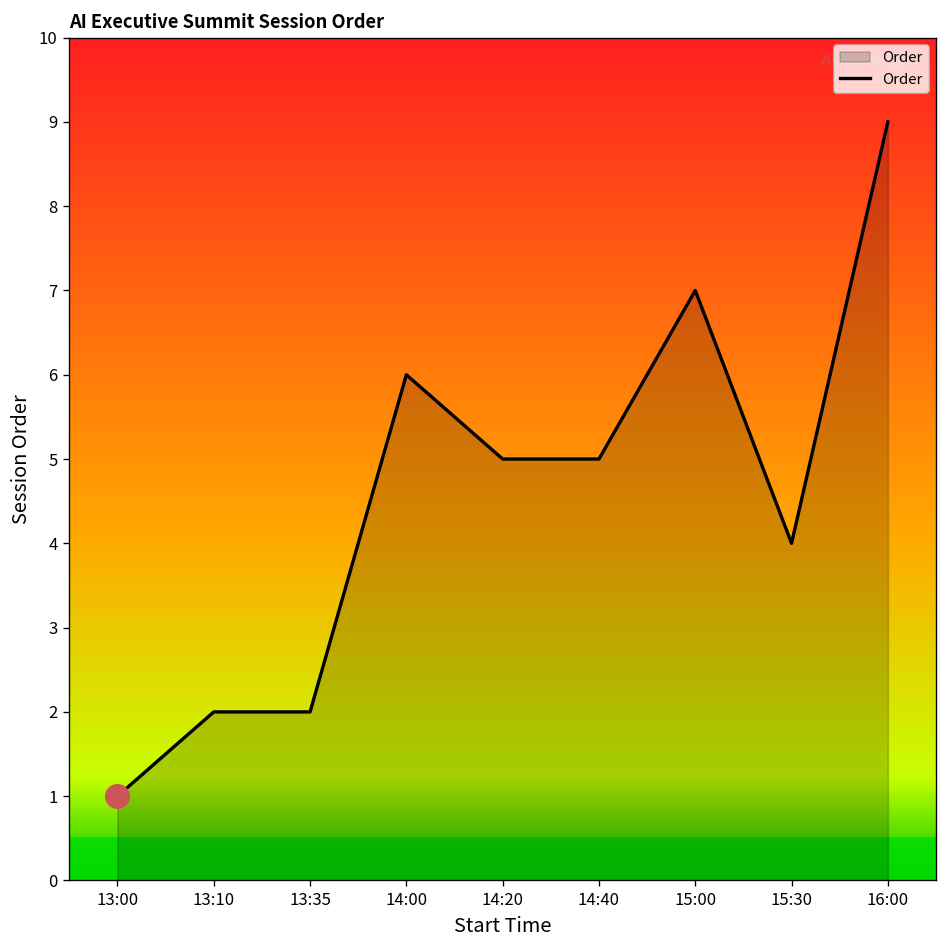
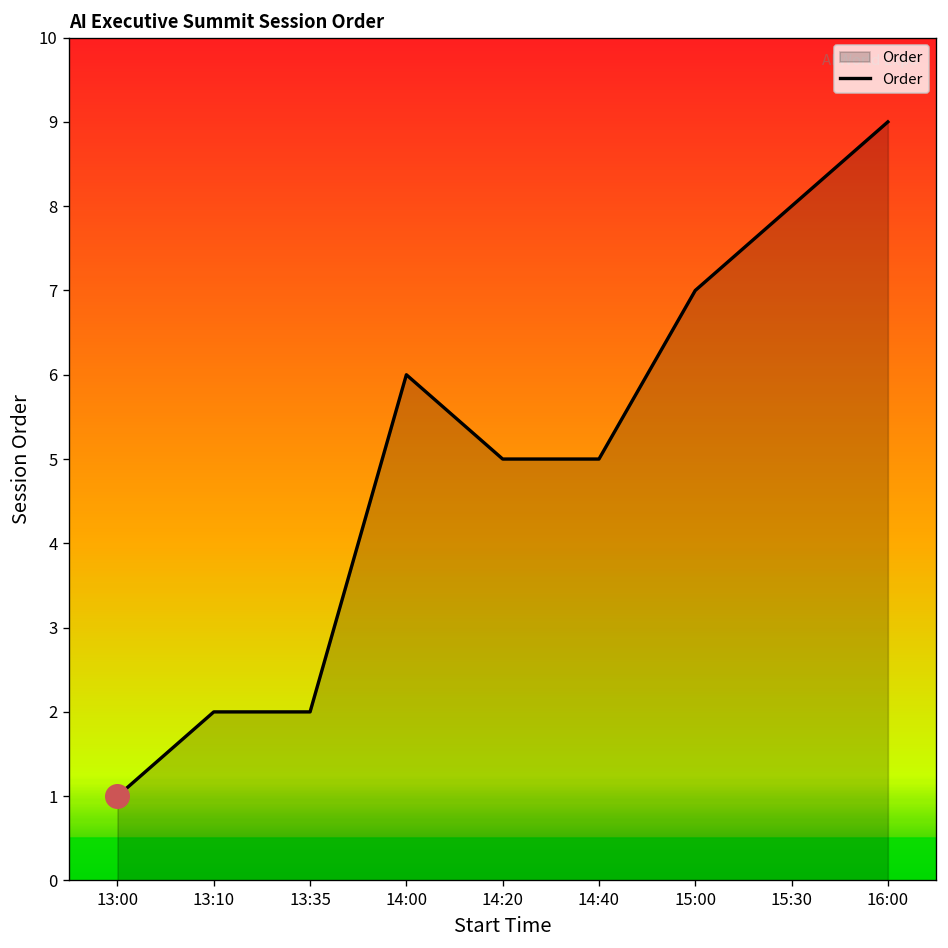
  {
    "Order": {
      "13:10": 2,
      "13:35": 2,
      "14:00": 6,
      "14:20": 5,
      "14:40": 5,
      "15:00": 7,
-     "15:30": 4,
+     "15:30": 8,
      "16:00": 9
    }
  }
